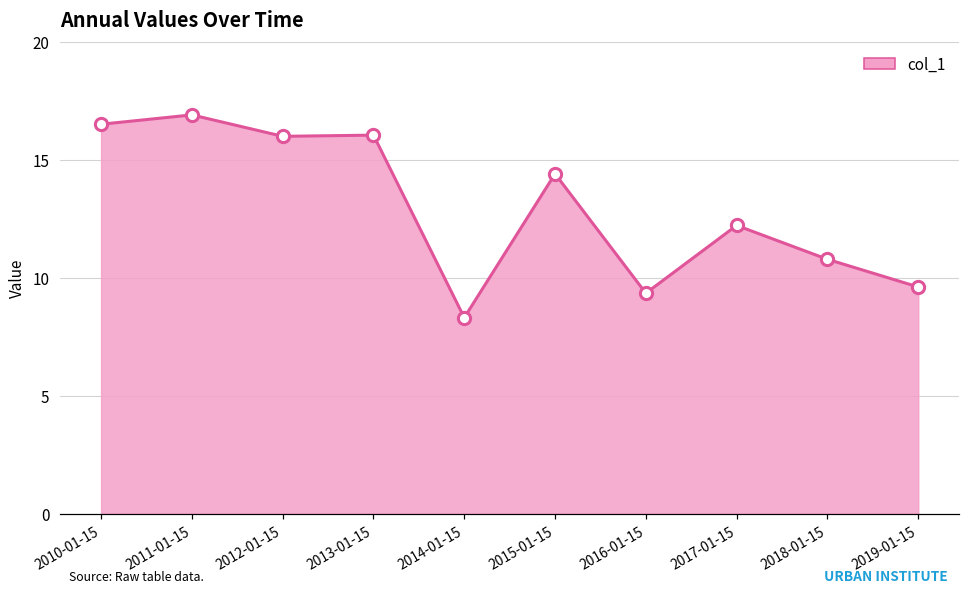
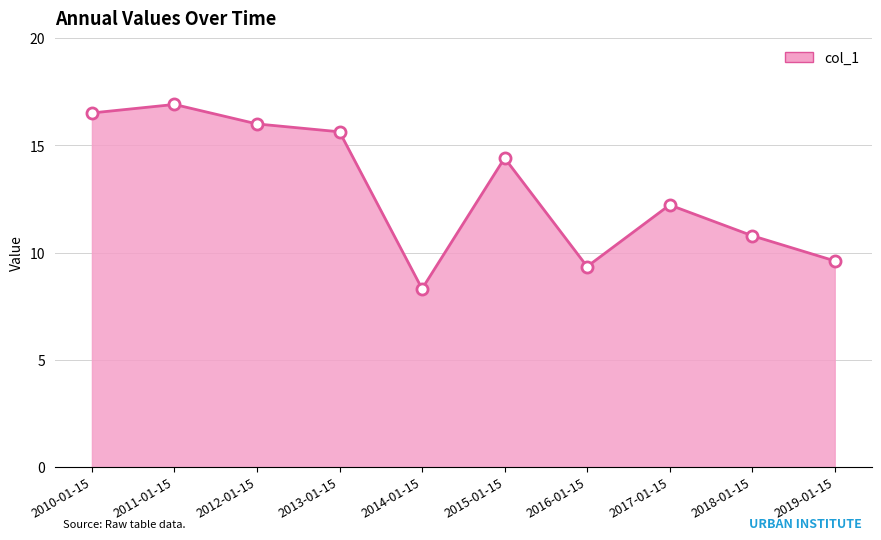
  {
    "2010-01-15": 16.5,
    "2011-01-15": 16.9,
    "2012-01-15": 16.0,
-   "2013-01-15": 16.0,
+   "2013-01-15": 15.6,
    "2014-01-15": 8.3,
    "2015-01-15": 14.4,
    "2016-01-15": 9.3,
    "2017-01-15": 12.2,
    "2018-01-15": 10.8,
    "2019-01-15": 9.6
  }
